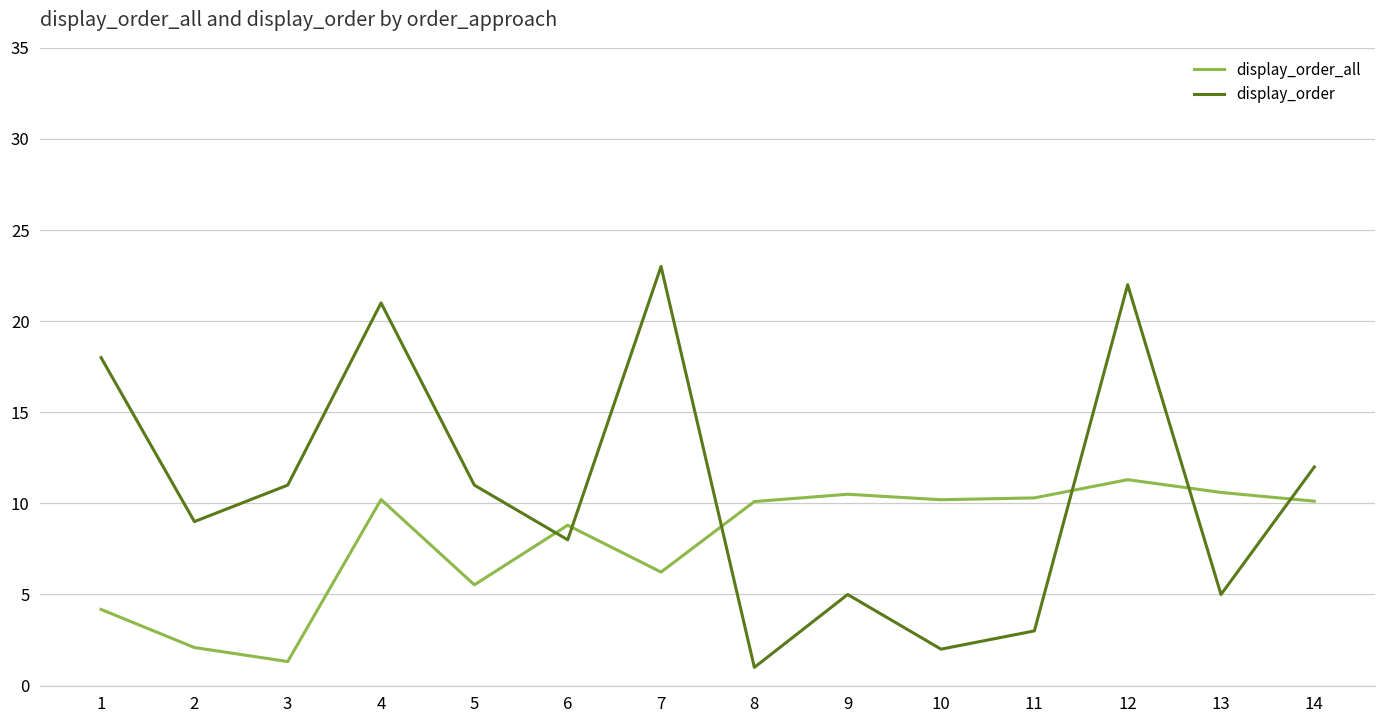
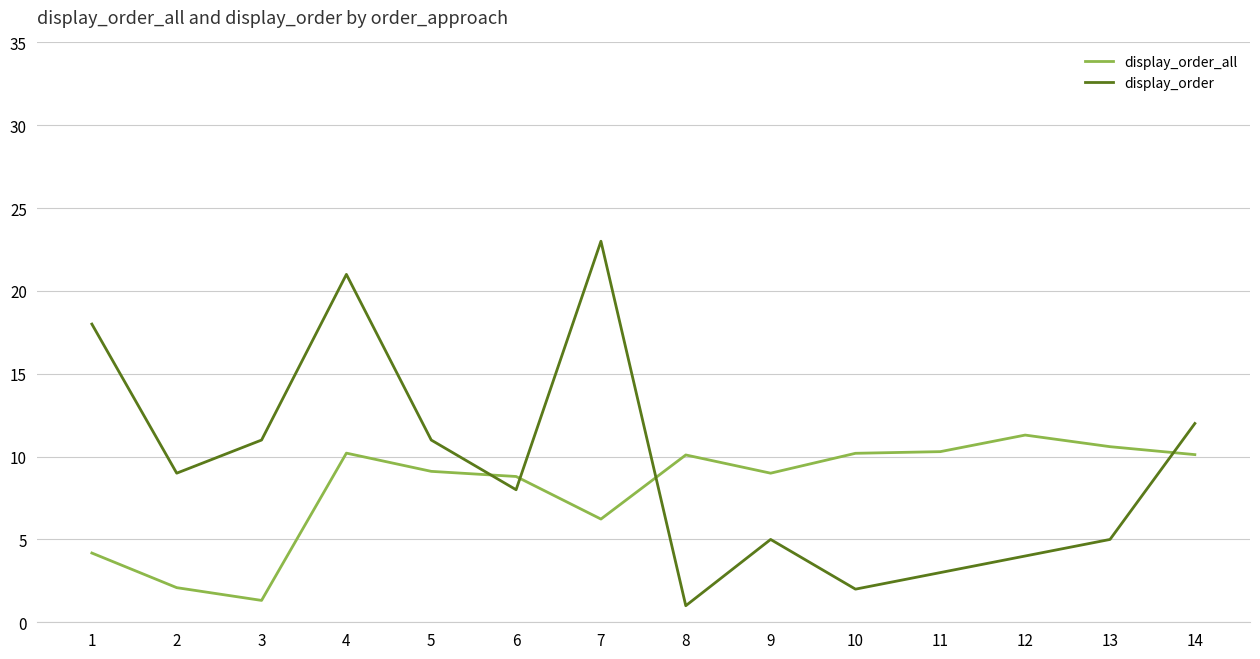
  {
    "display_order_all": {
      "1": 4.2,
      "2": 2.1,
      "3": 1.3,
      "4": 10.2,
-     "5": 5.5,
+     "5": 9.1,
      "6": 8.8,
      "7": 6.2,
      "8": 10.1,
-     "9": 10.5,
+     "9": 9.0,
      "10": 10.2,
      "11": 10.3,
      "12": 11.3,
      "13": 10.6,
      "14": 10.1
    },
    "display_order": {
      "1": 18,
      "2": 9,
      "3": 11,
      "4": 21,
      "5": 11,
      "6": 8,
      "7": 23,
      "8": 1,
      "9": 5,
      "10": 2,
      "11": 3,
-     "12": 22,
+     "12": 4,
      "13": 5,
      "14": 12
    }
  }
